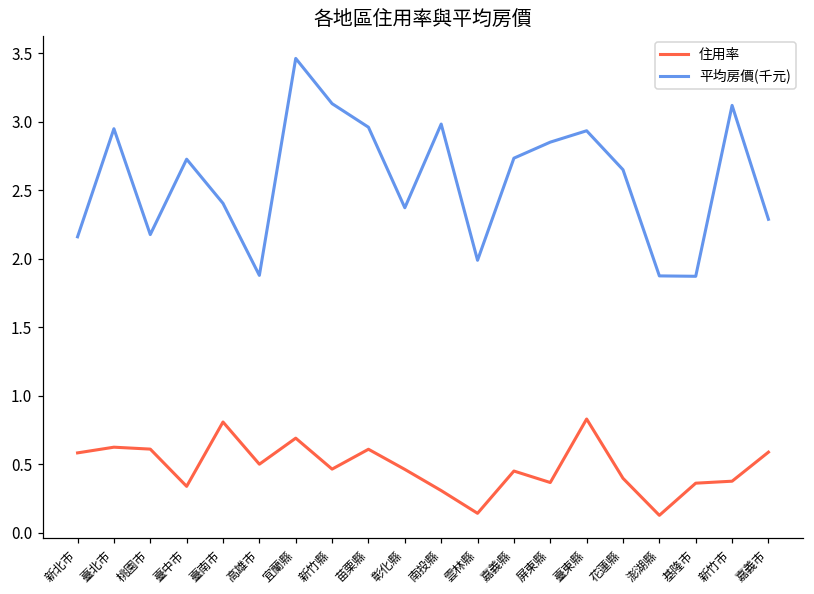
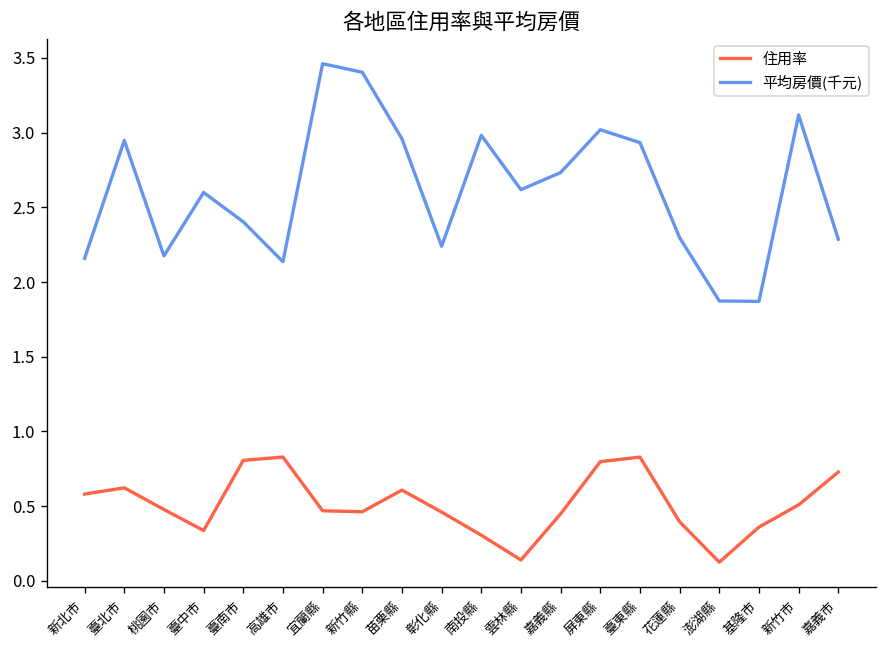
  {
    "住用率": {
      "新北市": 0.58,
      "臺北市": 0.62,
-     "桃園市": 0.61,
+     "桃園市": 0.48,
      "臺中市": 0.34,
      "臺南市": 0.81,
-     "高雄市": 0.50,
-     "宜蘭縣": 0.69,
+     "高雄市": 0.83,
+     "宜蘭縣": 0.47,
      "新竹縣": 0.46,
      "苗栗縣": 0.61,
      "彰化縣": 0.46,
      "南投縣": 0.31,
      "雲林縣": 0.14,
      "嘉義縣": 0.45,
-     "屏東縣": 0.36,
+     "屏東縣": 0.80,
      "臺東縣": 0.83,
      "花蓮縣": 0.40,
      "澎湖縣": 0.13,
      "基隆市": 0.36,
-     "新竹市": 0.37,
-     "嘉義市": 0.59
+     "新竹市": 0.51,
+     "嘉義市": 0.73
    },
    "平均房價(千元)": {
      "新北市": 2.16,
      "臺北市": 2.95,
      "桃園市": 2.17,
-     "臺中市": 2.72,
+     "臺中市": 2.60,
      "臺南市": 2.40,
-     "高雄市": 1.88,
+     "高雄市": 2.14,
      "宜蘭縣": 3.46,
-     "新竹縣": 3.13,
+     "新竹縣": 3.40,
      "苗栗縣": 2.96,
-     "彰化縣": 2.37,
+     "彰化縣": 2.24,
      "南投縣": 2.98,
-     "雲林縣": 1.99,
+     "雲林縣": 2.62,
      "嘉義縣": 2.73,
-     "屏東縣": 2.85,
+     "屏東縣": 3.02,
      "臺東縣": 2.93,
-     "花蓮縣": 2.65,
+     "花蓮縣": 2.30,
      "澎湖縣": 1.87,
      "基隆市": 1.87,
      "新竹市": 3.12,
      "嘉義市": 2.29
    }
  }
